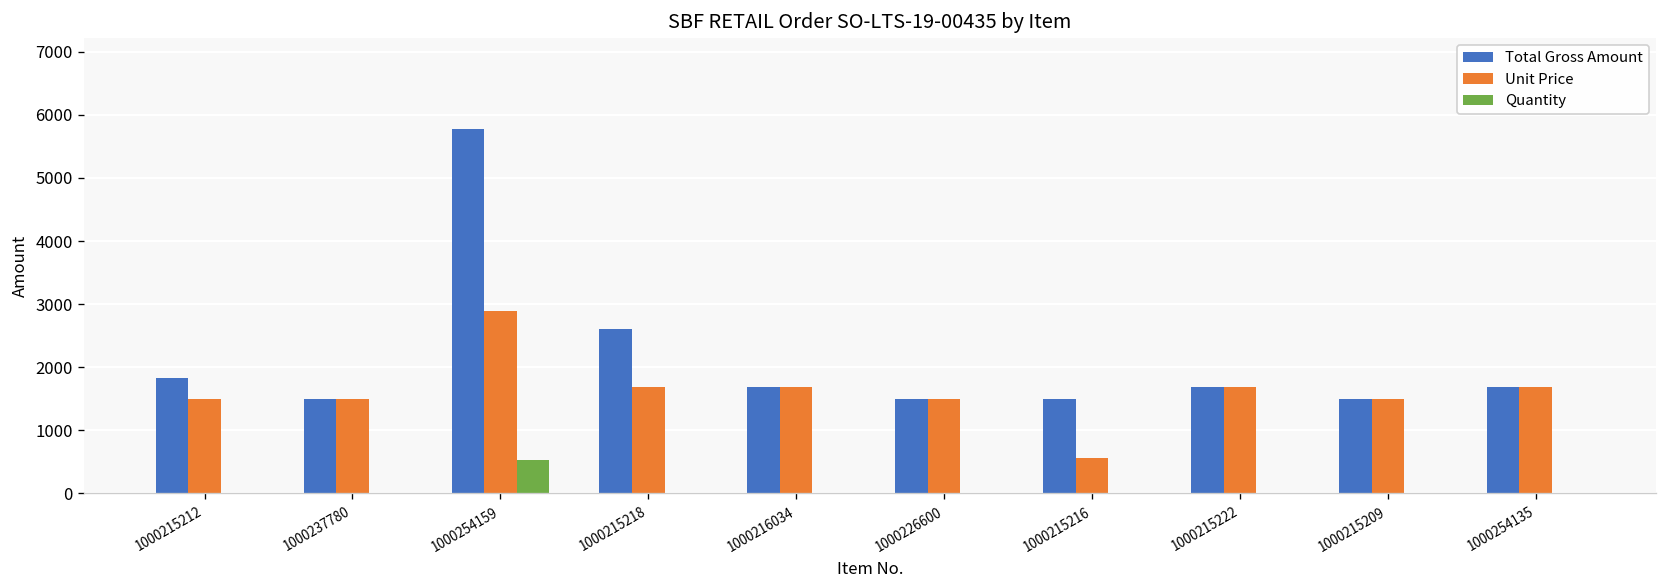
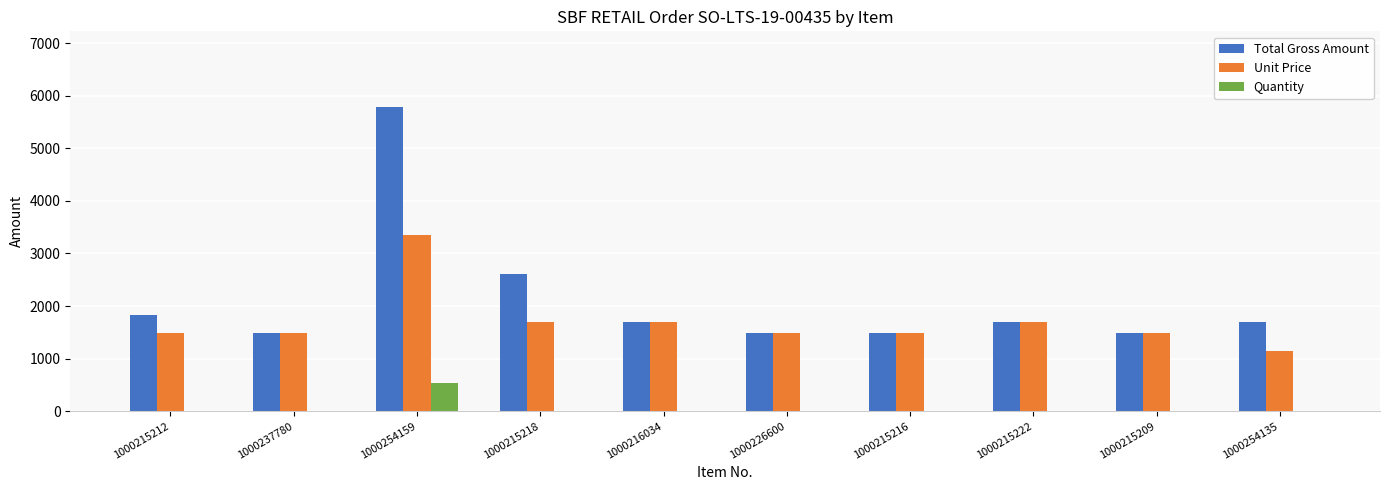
  {
    "Total Gross Amount": {
      "1000215212": 1800,
      "1000237780": 1500,
      "1000254159": 5800,
      "1000215218": 2600,
      "1000216034": 1700,
      "1000226600": 1500,
      "1000215216": 1500,
      "1000215222": 1700,
      "1000215209": 1500,
      "1000254135": 1700
    },
    "Unit Price": {
      "1000215212": 1500,
      "1000237780": 1500,
-     "1000254159": 2900,
+     "1000254159": 3400,
      "1000215218": 1700,
      "1000216034": 1700,
      "1000226600": 1500,
-     "1000215216": 600,
+     "1000215216": 1500,
      "1000215222": 1700,
      "1000215209": 1500,
-     "1000254135": 1700
+     "1000254135": 1100
    },
    "Quantity": {
      "1000254159": 500
    }
  }
